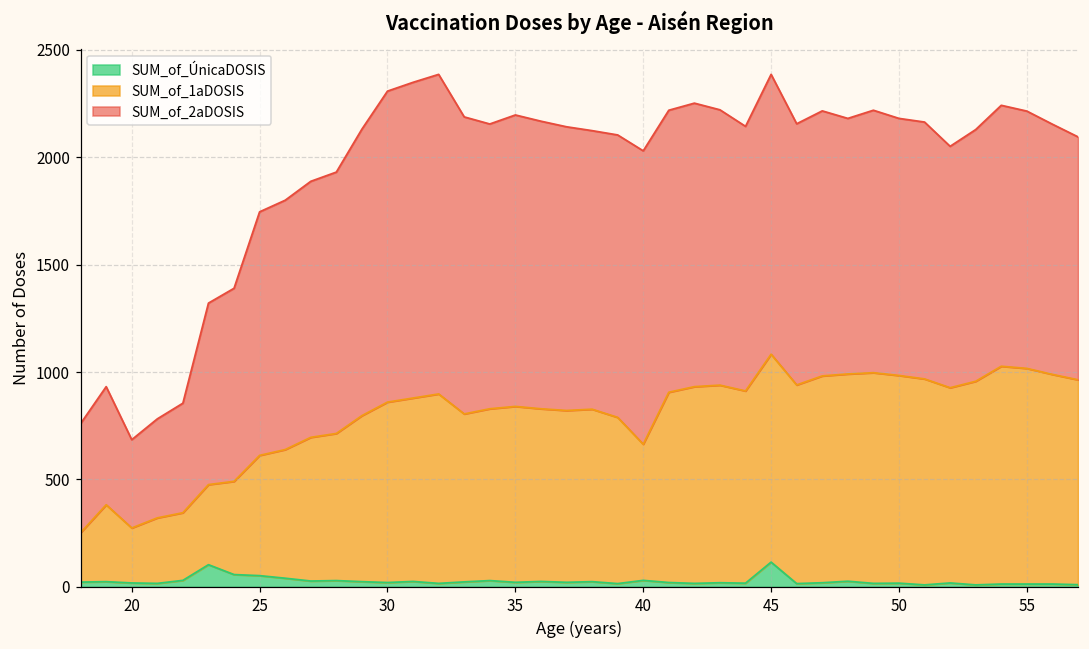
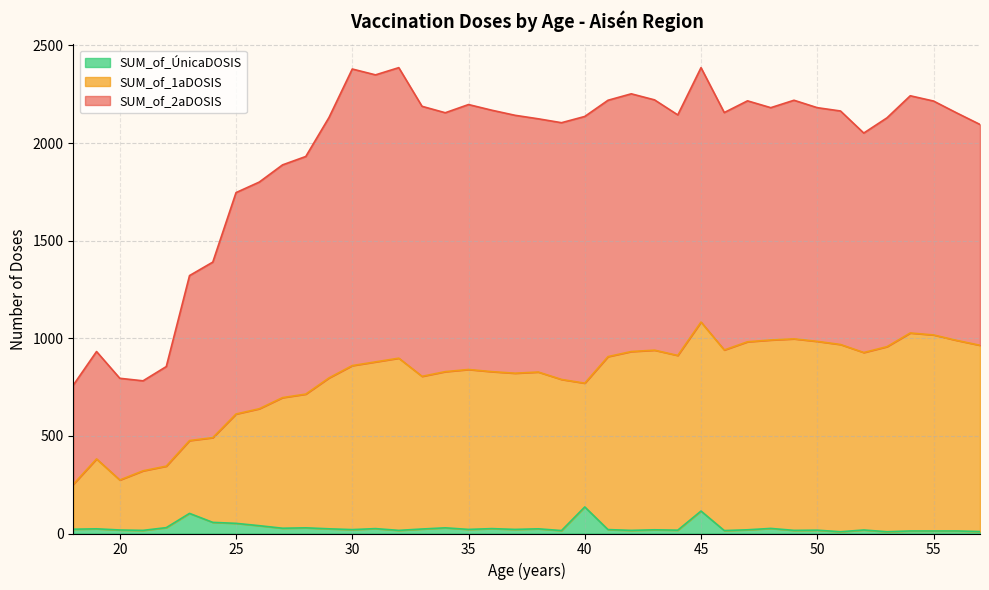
  {
    "SUM_of_ÚnicaDOSIS": {
      "20": 20,
      "25": 50,
      "30": 20,
      "35": 20,
-     "40": 30,
+     "40": 140,
      "45": 120,
      "50": 20,
      "55": 10
    },
    "SUM_of_1aDOSIS": {
      "20": 260,
      "25": 560,
      "30": 840,
      "35": 820,
      "40": 630,
      "45": 970,
      "50": 970,
      "55": 1000
    },
    "SUM_of_2aDOSIS": {
-     "20": 410,
+     "20": 520,
      "25": 1130,
-     "30": 1450,
+     "30": 1520,
      "35": 1360,
      "40": 1370,
      "45": 1300,
      "50": 1200,
      "55": 1200
    }
  }
